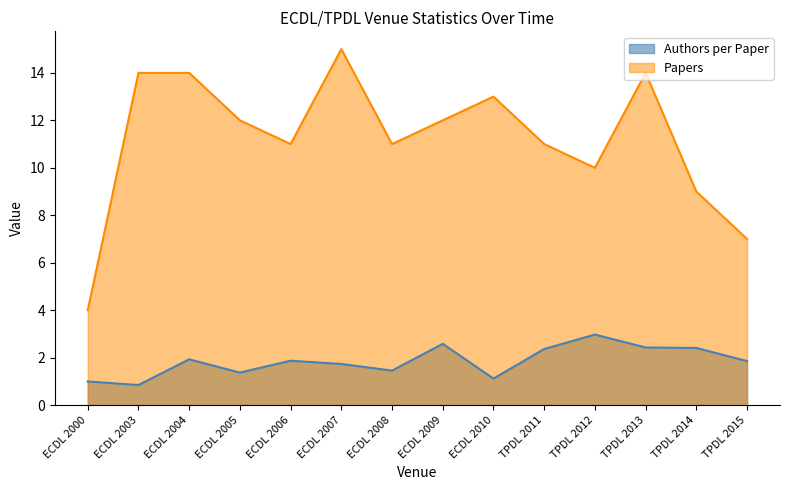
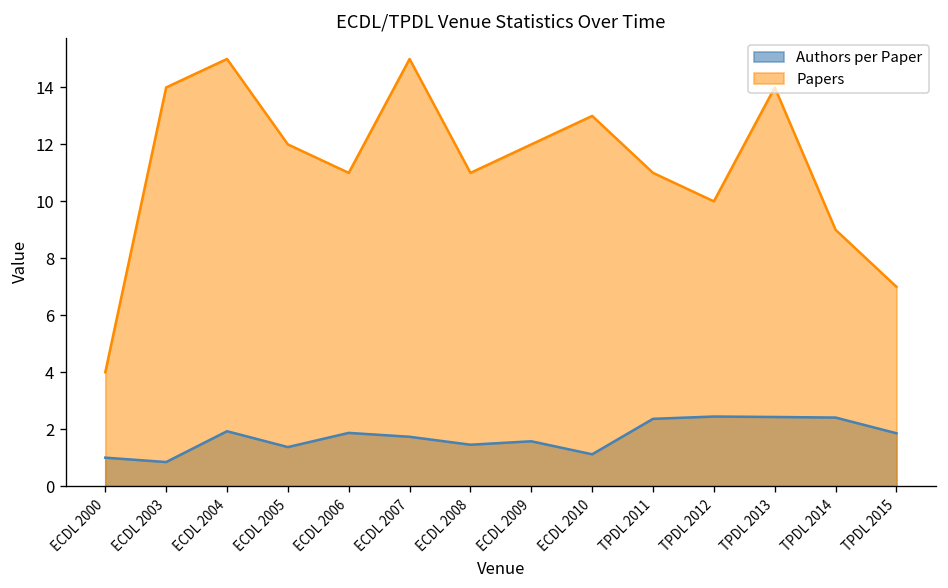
  {
    "Authors per Paper": {
      "ECDL 2000": 1.0,
      "ECDL 2003": 0.8,
      "ECDL 2004": 1.9,
      "ECDL 2005": 1.4,
      "ECDL 2006": 1.9,
      "ECDL 2007": 1.7,
      "ECDL 2008": 1.5,
-     "ECDL 2009": 2.6,
+     "ECDL 2009": 1.6,
      "ECDL 2010": 1.1,
      "TPDL 2011": 2.4,
-     "TPDL 2012": 3.0,
+     "TPDL 2012": 2.4,
      "TPDL 2013": 2.4,
      "TPDL 2014": 2.4,
      "TPDL 2015": 1.9
    },
    "Papers": {
      "ECDL 2000": 4,
      "ECDL 2003": 14,
-     "ECDL 2004": 14,
+     "ECDL 2004": 15,
      "ECDL 2005": 12,
      "ECDL 2006": 11,
      "ECDL 2007": 15,
      "ECDL 2008": 11,
      "ECDL 2009": 12,
      "ECDL 2010": 13,
      "TPDL 2011": 11,
      "TPDL 2012": 10,
      "TPDL 2014": 9,
      "TPDL 2015": 7
    }
  }
